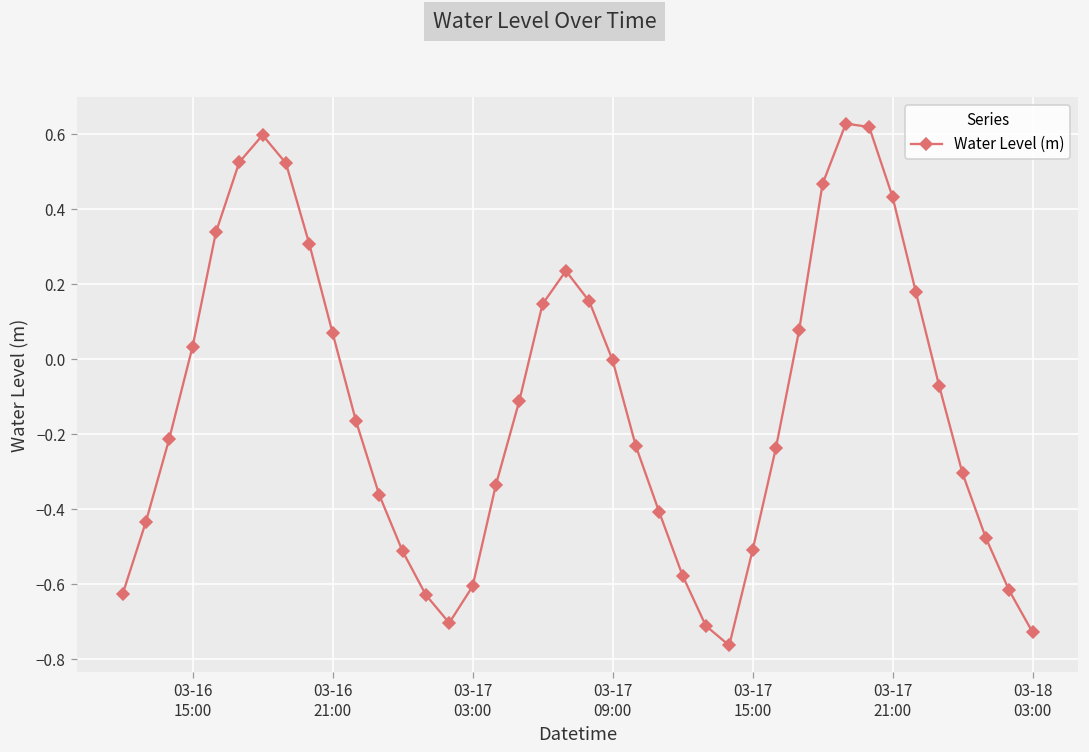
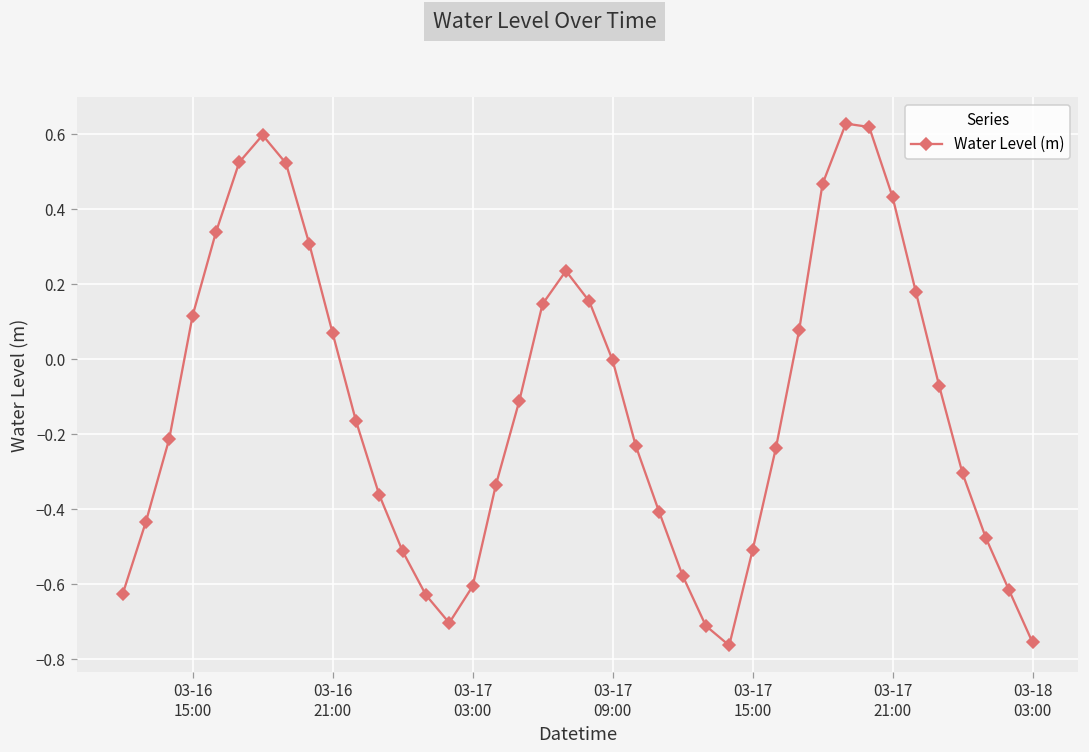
  {
-   "03-16 15:00": 0.03,
+   "03-16 15:00": 0.11,
    "03-16 21:00": 0.07,
    "03-17 03:00": -0.61,
    "03-17 09:00": 0.00,
    "03-17 15:00": -0.51,
    "03-17 21:00": 0.43,
-   "03-18 03:00": -0.73
+   "03-18 03:00": -0.76
  }
